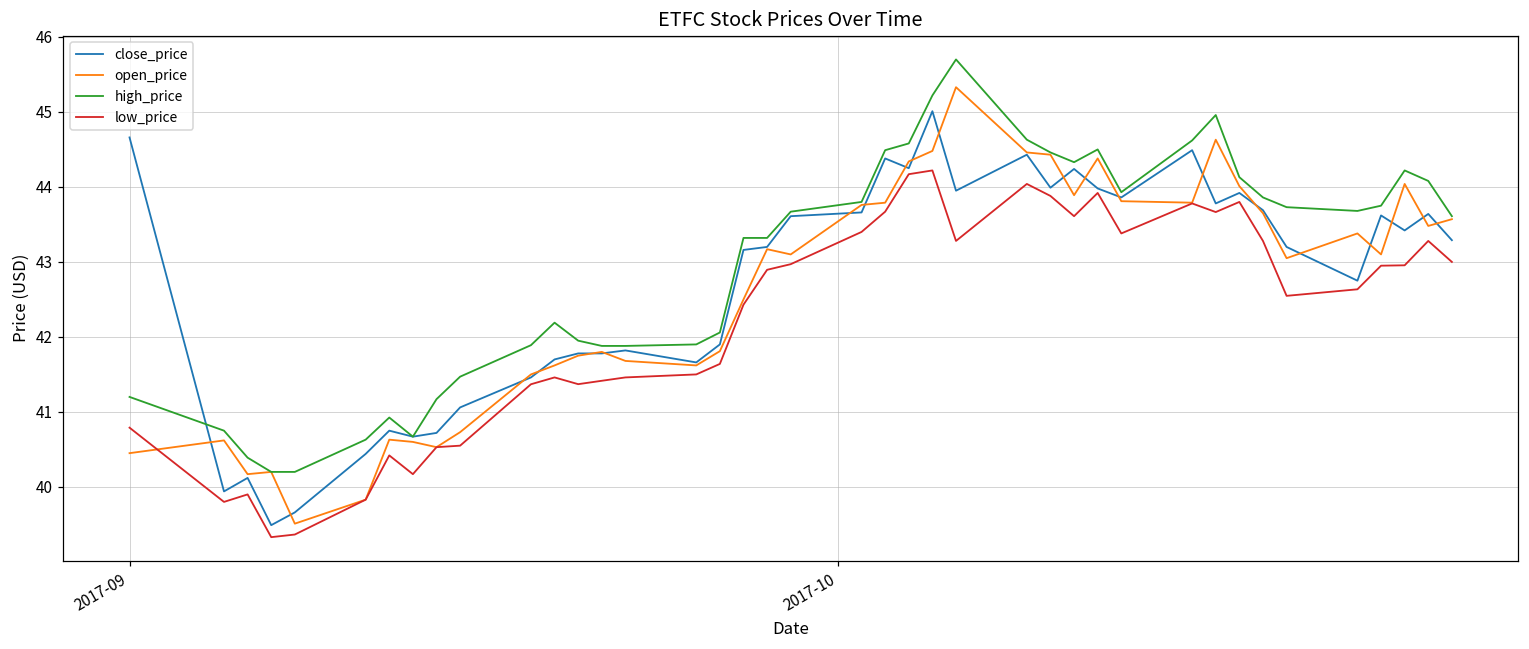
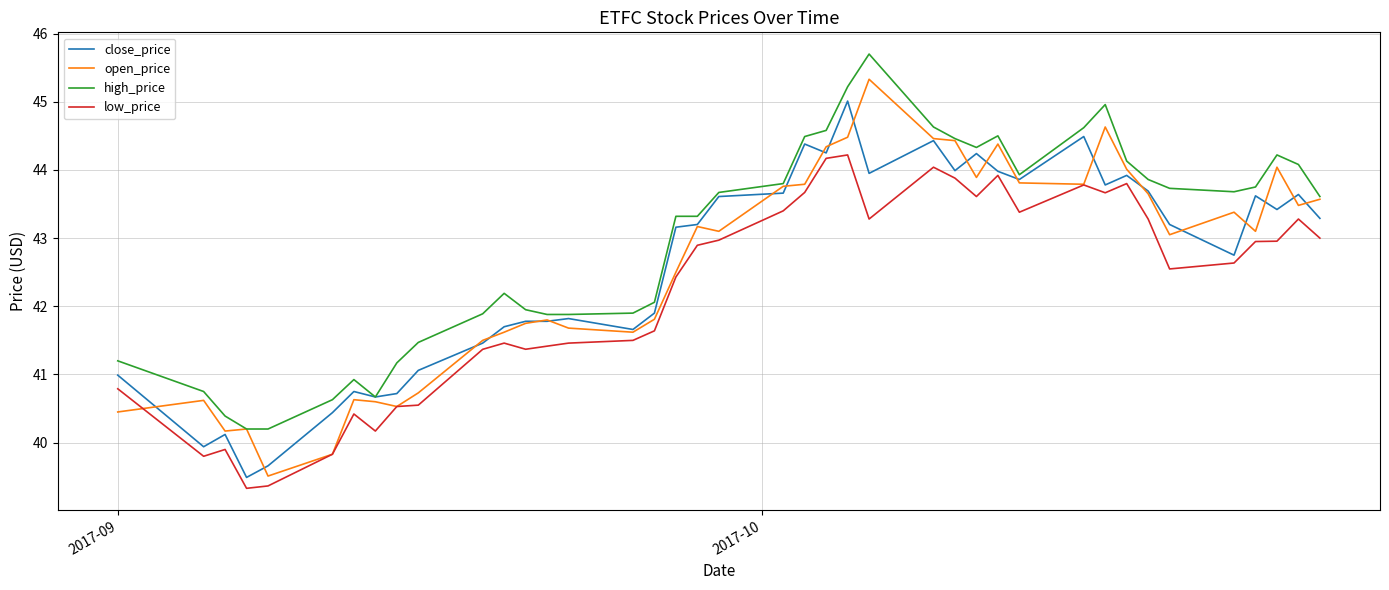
  {
    "close_price": {
-     "2017-09": 44.7
+     "2017-09": 41.0
    },
    "open_price": {
      "2017-09": 40.5
    },
    "high_price": {
      "2017-09": 41.2
    },
    "low_price": {
      "2017-09": 40.8
    }
  }
